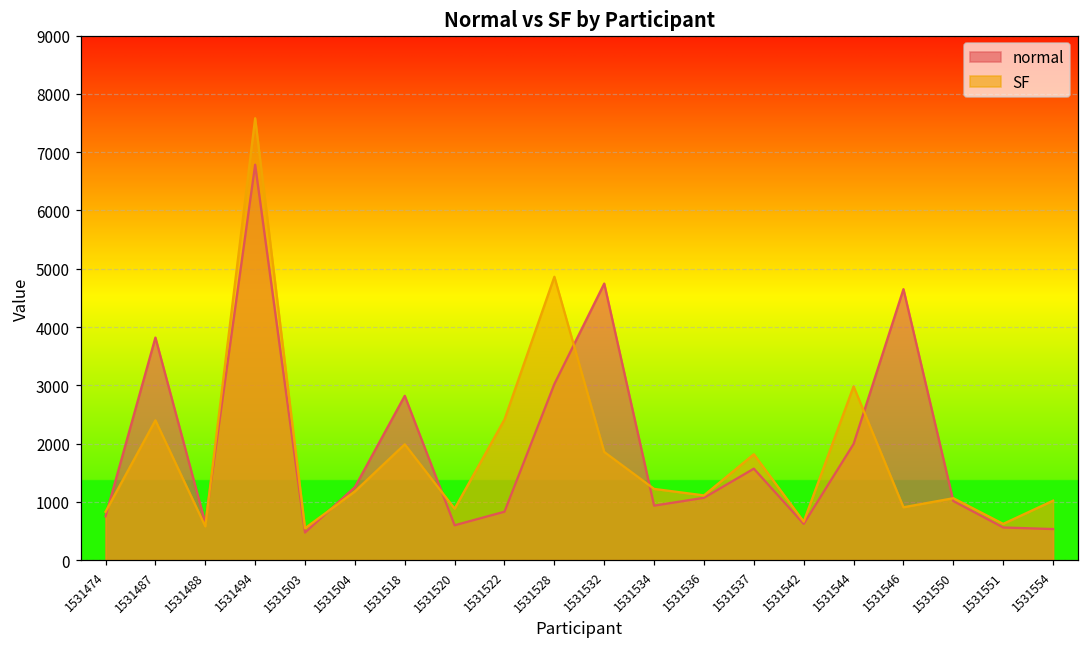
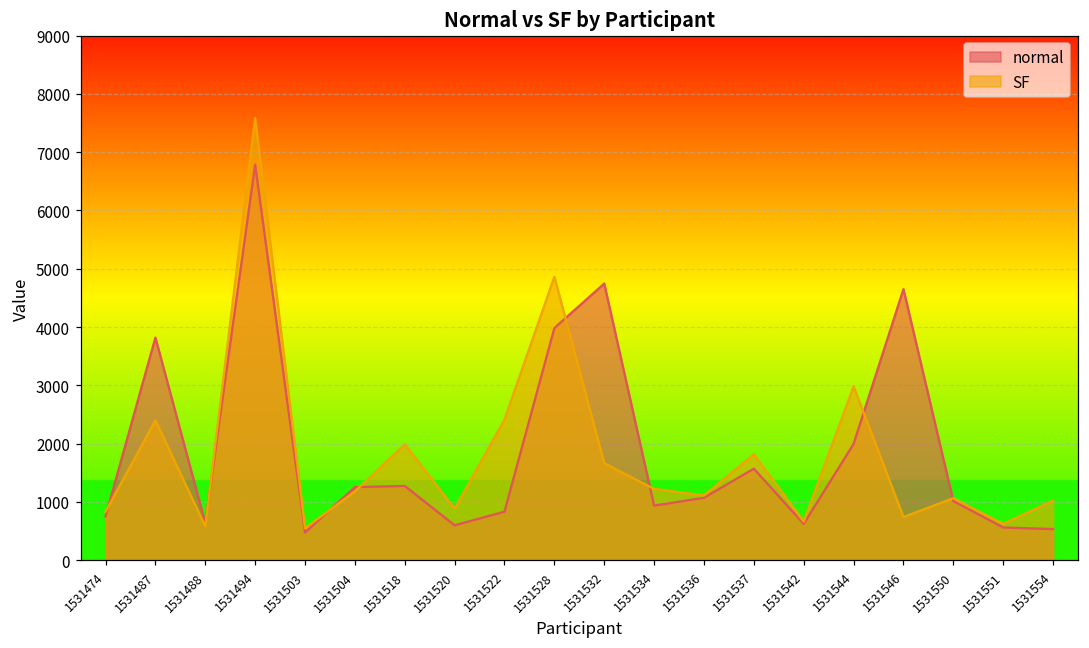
  {
    "normal": {
      "1531474": 800,
      "1531487": 3800,
      "1531488": 600,
      "1531494": 6800,
      "1531503": 500,
      "1531504": 1300,
-     "1531518": 2800,
+     "1531518": 1300,
      "1531520": 600,
      "1531522": 800,
-     "1531528": 3000,
+     "1531528": 4000,
      "1531532": 4700,
      "1531534": 900,
      "1531537": 1600,
      "1531544": 2000,
      "1531546": 4600,
      "1531550": 1000,
      "1531551": 600,
      "1531554": 500
    },
    "SF": {
      "1531474": 800,
      "1531487": 2400,
      "1531488": 600,
      "1531494": 7600,
      "1531503": 500,
      "1531504": 1200,
      "1531518": 2000,
      "1531520": 900,
      "1531522": 2400,
      "1531528": 4900,
-     "1531532": 1900,
+     "1531532": 1700,
      "1531534": 1200,
      "1531537": 1800,
      "1531544": 3000,
-     "1531546": 900,
+     "1531546": 700,
      "1531550": 1100,
      "1531551": 600,
      "1531554": 1000
    }
  }
